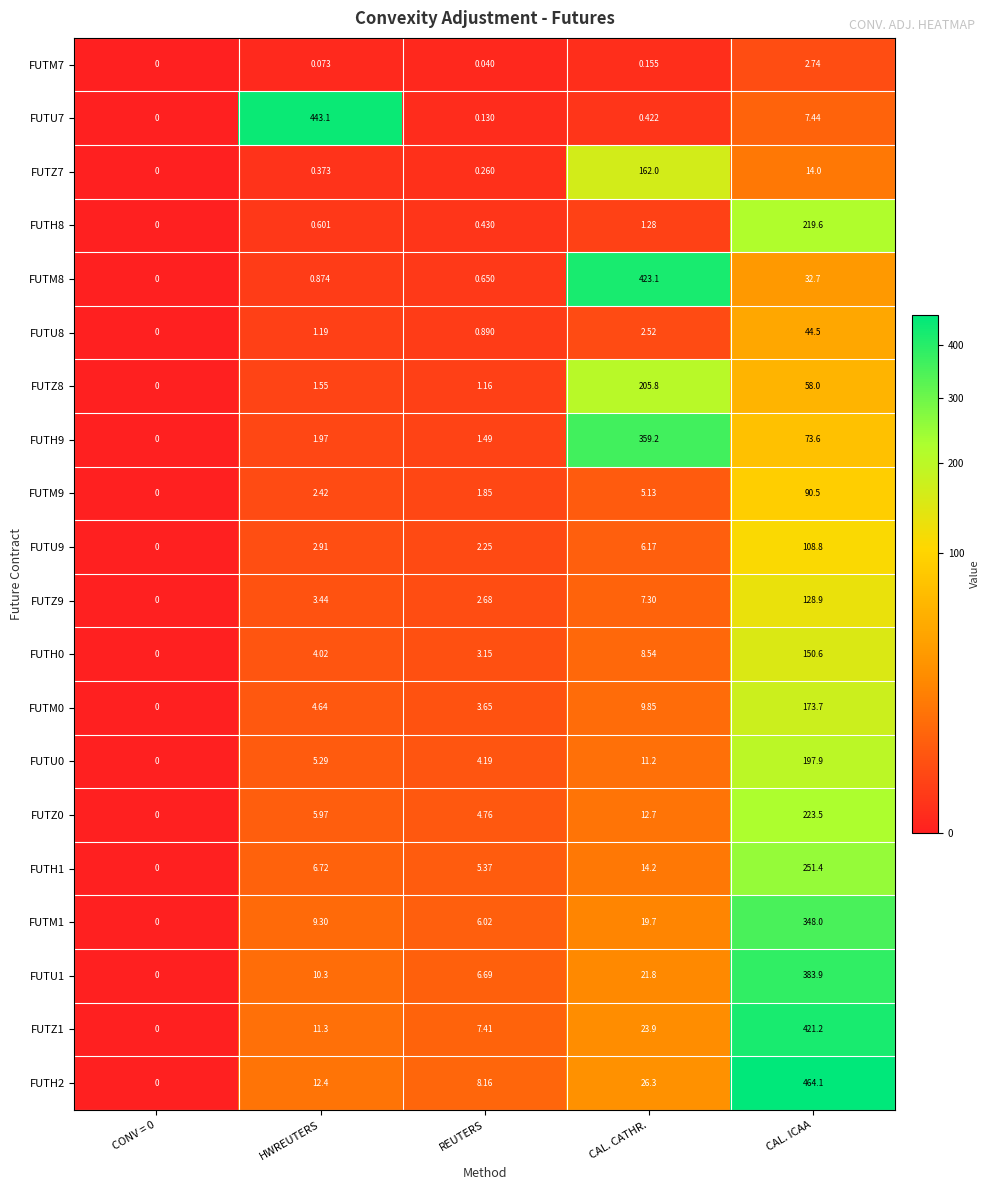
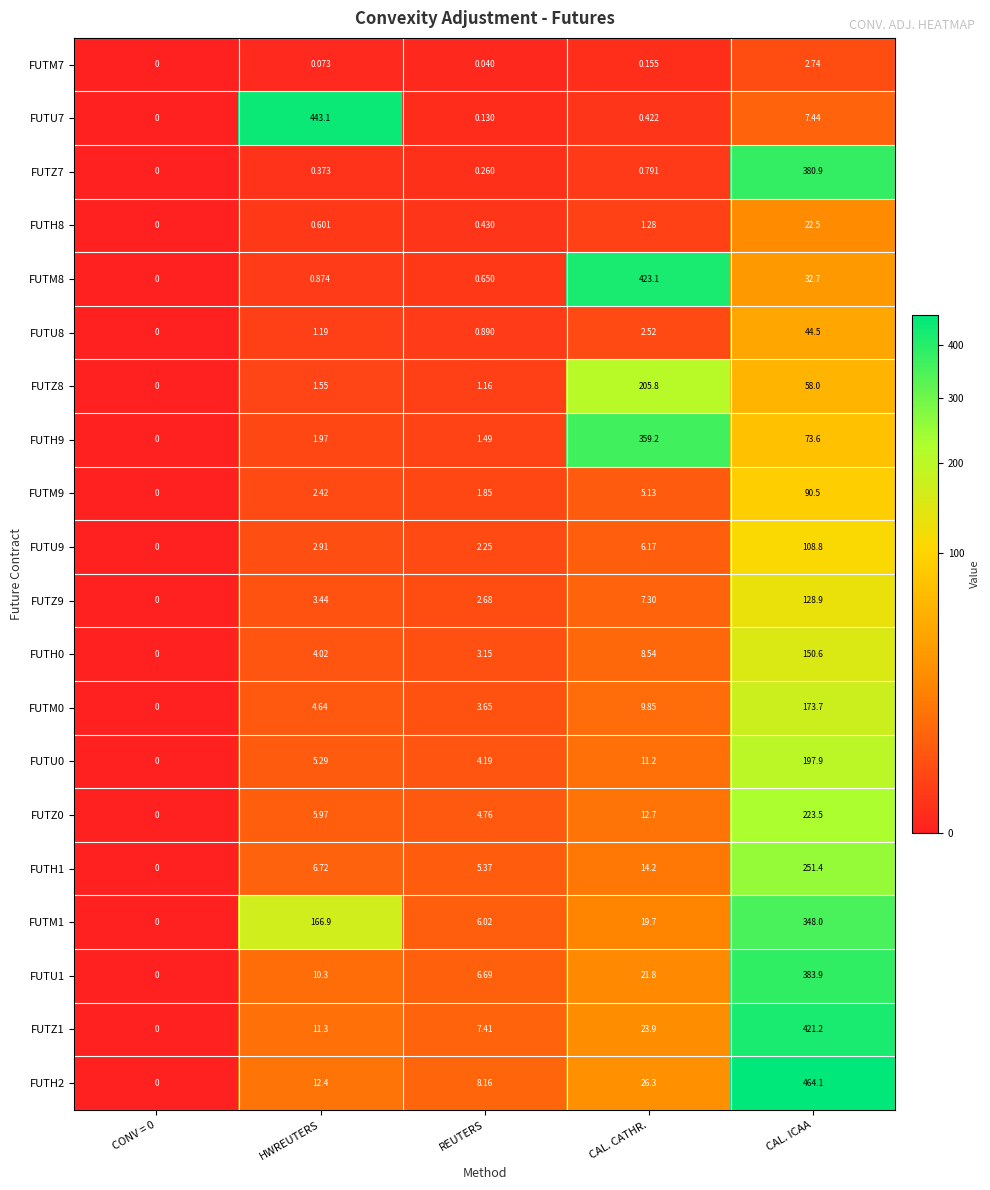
  {
    "FUTM7": {
      "CONV = 0": 0,
      "HWREUTERS": 0.073,
      "REUTERS": 0.040,
      "CAL. CATHR.": 0.155,
      "CAL. ICAA": 2.74
    },
    "FUTU7": {
      "CONV = 0": 0,
      "HWREUTERS": 443.1,
      "REUTERS": 0.130,
      "CAL. CATHR.": 0.422,
      "CAL. ICAA": 7.44
    },
    "FUTZ7": {
      "CONV = 0": 0,
      "HWREUTERS": 0.373,
      "REUTERS": 0.260,
-     "CAL. CATHR.": 162.0,
-     "CAL. ICAA": 14.0
+     "CAL. CATHR.": 0.791,
+     "CAL. ICAA": 380.9
    },
    "FUTH8": {
      "CONV = 0": 0,
      "HWREUTERS": 0.601,
      "REUTERS": 0.430,
      "CAL. CATHR.": 1.28,
-     "CAL. ICAA": 219.6
+     "CAL. ICAA": 22.5
    },
    "FUTM8": {
      "CONV = 0": 0,
      "HWREUTERS": 0.874,
      "REUTERS": 0.650,
      "CAL. CATHR.": 423.1,
      "CAL. ICAA": 32.7
    },
    "FUTU8": {
      "CONV = 0": 0,
      "HWREUTERS": 1.19,
      "REUTERS": 0.890,
      "CAL. CATHR.": 2.52,
      "CAL. ICAA": 44.5
    },
    "FUTZ8": {
      "CONV = 0": 0,
      "HWREUTERS": 1.55,
      "REUTERS": 1.16,
      "CAL. CATHR.": 205.8,
      "CAL. ICAA": 58.0
    },
    "FUTH9": {
      "CONV = 0": 0,
      "HWREUTERS": 1.97,
      "REUTERS": 1.49,
      "CAL. CATHR.": 359.2,
      "CAL. ICAA": 73.6
    },
    "FUTM9": {
      "CONV = 0": 0,
      "HWREUTERS": 2.42,
      "REUTERS": 1.85,
      "CAL. CATHR.": 5.13,
      "CAL. ICAA": 90.5
    },
    "FUTU9": {
      "CONV = 0": 0,
      "HWREUTERS": 2.91,
      "REUTERS": 2.25,
      "CAL. CATHR.": 6.17,
      "CAL. ICAA": 108.8
    },
    "FUTZ9": {
      "CONV = 0": 0,
      "HWREUTERS": 3.44,
      "REUTERS": 2.68,
      "CAL. CATHR.": 7.30,
      "CAL. ICAA": 128.9
    },
    "FUTH0": {
      "CONV = 0": 0,
      "HWREUTERS": 4.02,
      "REUTERS": 3.15,
      "CAL. CATHR.": 8.54,
      "CAL. ICAA": 150.6
    },
    "FUTM0": {
      "CONV = 0": 0,
      "HWREUTERS": 4.64,
      "REUTERS": 3.65,
      "CAL. CATHR.": 9.85,
      "CAL. ICAA": 173.7
    },
    "FUTU0": {
      "CONV = 0": 0,
      "HWREUTERS": 5.29,
      "REUTERS": 4.19,
      "CAL. CATHR.": 11.2,
      "CAL. ICAA": 197.9
    },
    "FUTZ0": {
      "CONV = 0": 0,
      "HWREUTERS": 5.97,
      "REUTERS": 4.76,
      "CAL. CATHR.": 12.7,
      "CAL. ICAA": 223.5
    },
    "FUTH1": {
      "CONV = 0": 0,
      "HWREUTERS": 6.72,
      "REUTERS": 5.37,
      "CAL. CATHR.": 14.2,
      "CAL. ICAA": 251.4
    },
    "FUTM1": {
      "CONV = 0": 0,
-     "HWREUTERS": 9.30,
+     "HWREUTERS": 166.9,
      "REUTERS": 6.02,
      "CAL. CATHR.": 19.7,
      "CAL. ICAA": 348.0
    },
    "FUTU1": {
      "CONV = 0": 0,
      "HWREUTERS": 10.3,
      "REUTERS": 6.69,
      "CAL. CATHR.": 21.8,
      "CAL. ICAA": 383.9
    },
    "FUTZ1": {
      "CONV = 0": 0,
      "HWREUTERS": 11.3,
      "REUTERS": 7.41,
      "CAL. CATHR.": 23.9,
      "CAL. ICAA": 421.2
    },
    "FUTH2": {
      "CONV = 0": 0,
      "HWREUTERS": 12.4,
      "REUTERS": 8.16,
      "CAL. CATHR.": 26.3,
      "CAL. ICAA": 464.1
    }
  }
